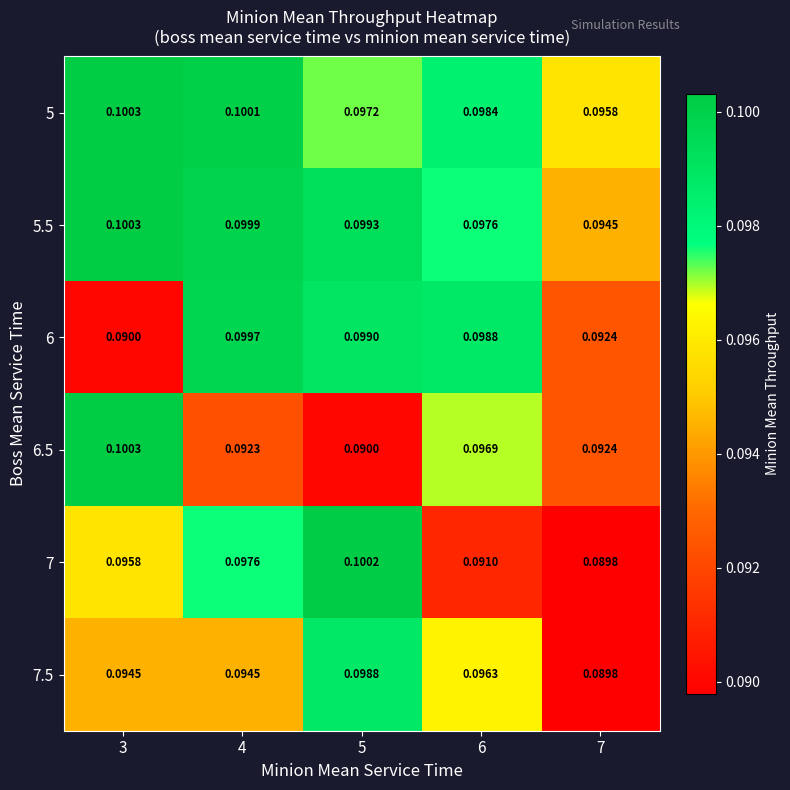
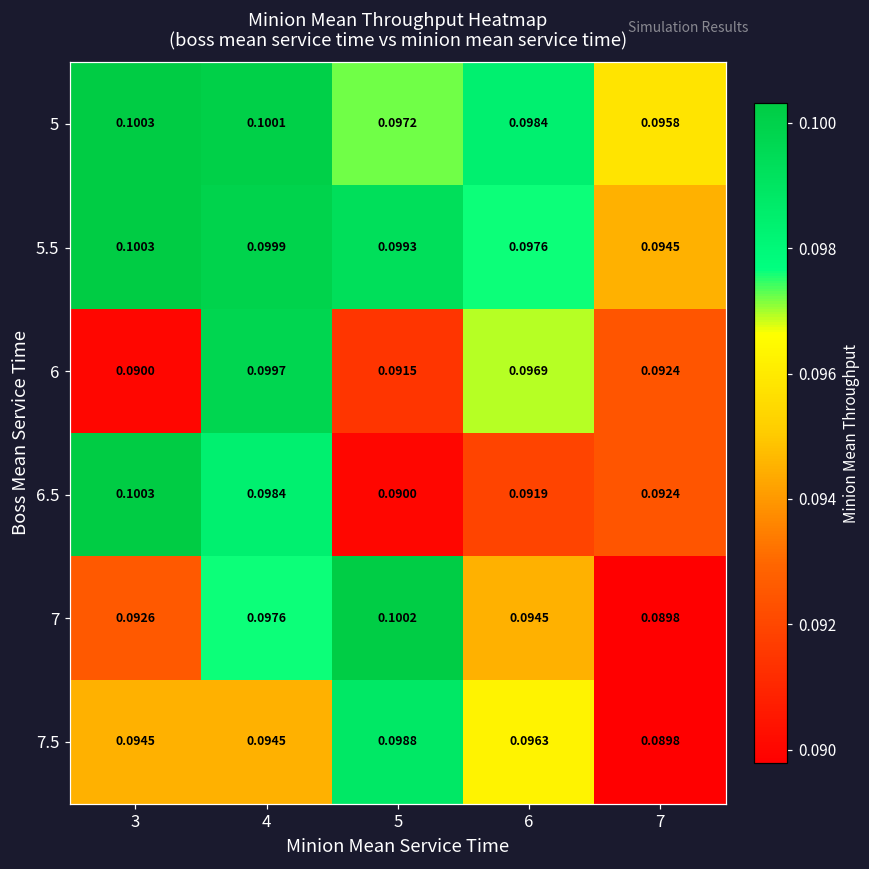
  {
    "5": {
      "3": 0.1003,
      "4": 0.1001,
      "5": 0.0972,
      "6": 0.0984,
      "7": 0.0958
    },
    "5.5": {
      "3": 0.1003,
      "4": 0.0999,
      "5": 0.0993,
      "6": 0.0976,
      "7": 0.0945
    },
    "6": {
      "3": 0.0900,
      "4": 0.0997,
-     "5": 0.0990,
-     "6": 0.0988,
+     "5": 0.0915,
+     "6": 0.0969,
      "7": 0.0924
    },
    "6.5": {
      "3": 0.1003,
-     "4": 0.0923,
+     "4": 0.0984,
      "5": 0.0900,
-     "6": 0.0969,
+     "6": 0.0919,
      "7": 0.0924
    },
    "7": {
-     "3": 0.0958,
+     "3": 0.0926,
      "4": 0.0976,
      "5": 0.1002,
-     "6": 0.0910,
+     "6": 0.0945,
      "7": 0.0898
    },
    "7.5": {
      "3": 0.0945,
      "4": 0.0945,
      "5": 0.0988,
      "6": 0.0963,
      "7": 0.0898
    }
  }
